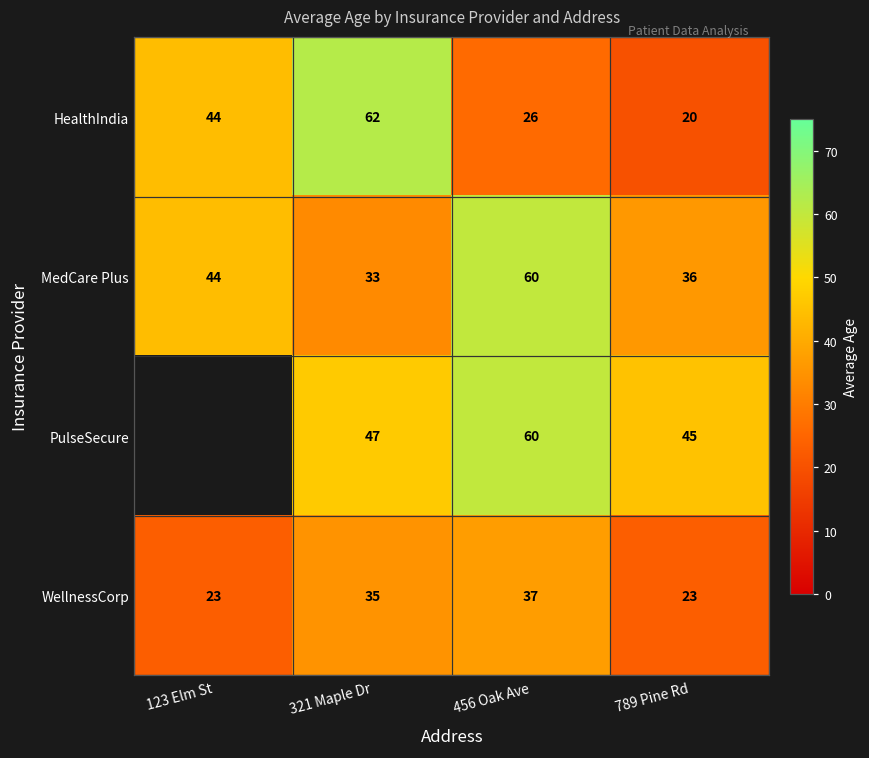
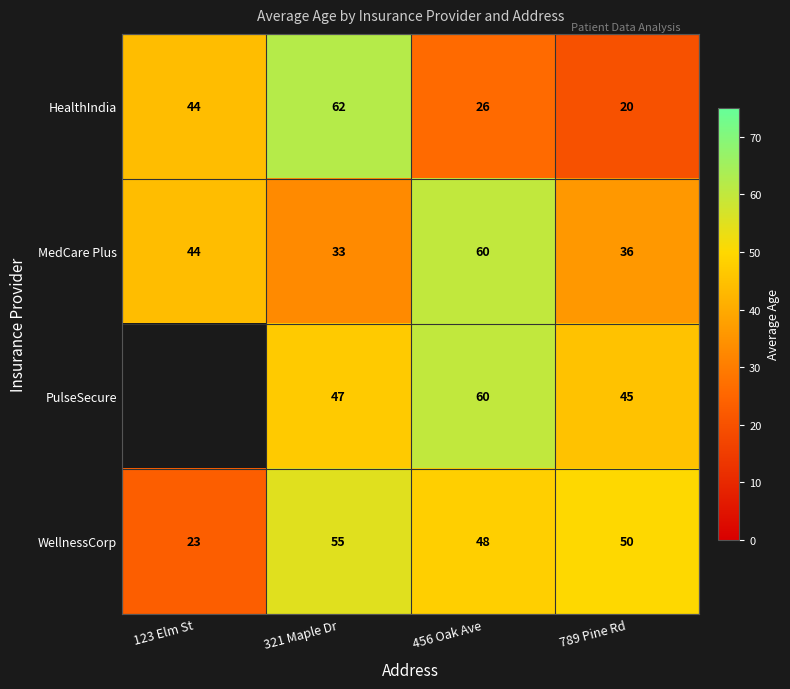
  {
    "HealthIndia": {
      "123 Elm St": 44,
      "321 Maple Dr": 62,
      "456 Oak Ave": 26,
      "789 Pine Rd": 20
    },
    "MedCare Plus": {
      "123 Elm St": 44,
      "321 Maple Dr": 33,
      "456 Oak Ave": 60,
      "789 Pine Rd": 36
    },
    "PulseSecure": {
      "321 Maple Dr": 47,
      "456 Oak Ave": 60,
      "789 Pine Rd": 45
    },
    "WellnessCorp": {
      "123 Elm St": 23,
-     "321 Maple Dr": 35,
-     "456 Oak Ave": 37,
-     "789 Pine Rd": 23
+     "321 Maple Dr": 55,
+     "456 Oak Ave": 48,
+     "789 Pine Rd": 50
    }
  }
